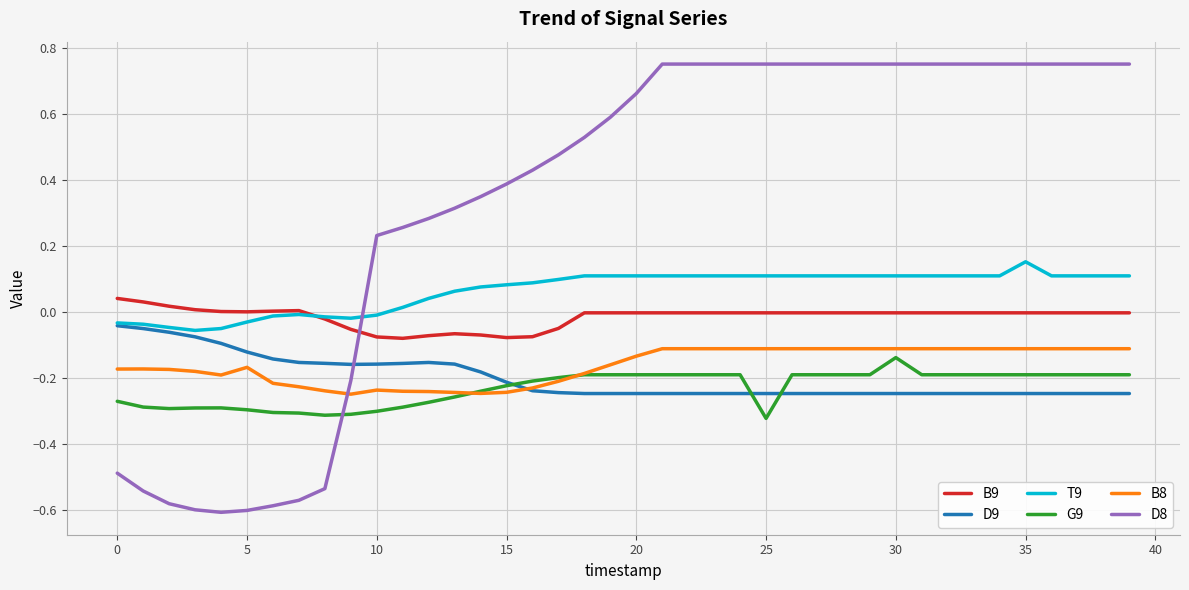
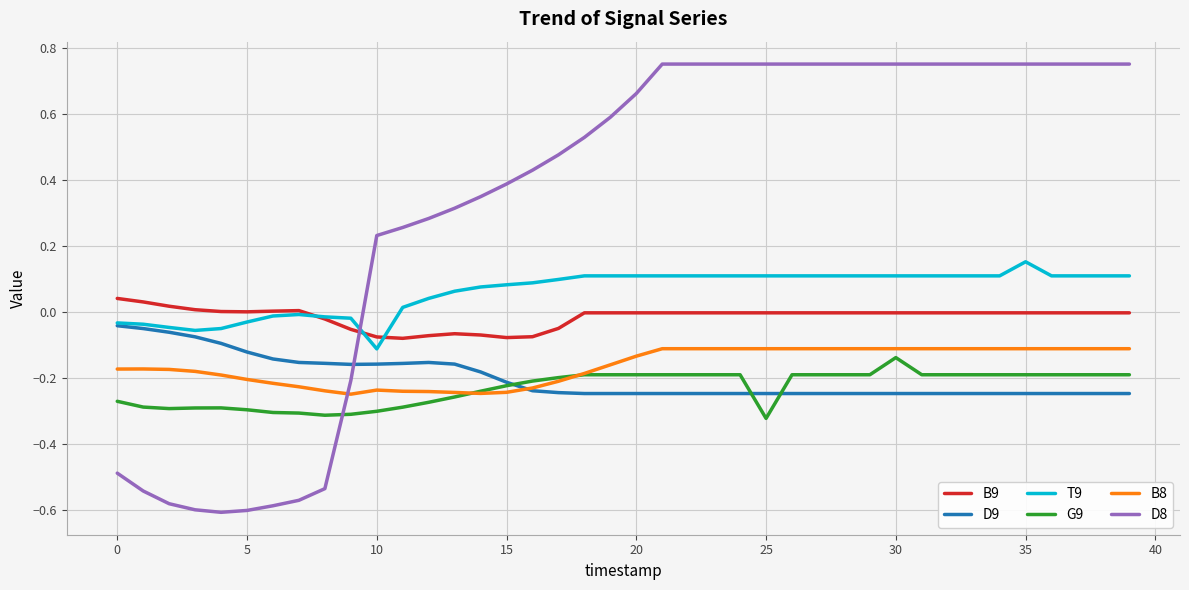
  {
    "B9": {
      "0": 0.04,
      "5": 0.00,
      "10": -0.07,
      "15": -0.08,
      "20": 0.00,
      "25": 0.00,
      "30": 0.00,
      "35": 0.00
    },
    "D9": {
      "0": -0.04,
      "5": -0.12,
      "10": -0.16,
      "15": -0.21,
      "20": -0.25,
      "25": -0.25,
      "30": -0.25,
      "35": -0.25
    },
    "T9": {
      "0": -0.03,
      "5": -0.03,
-     "10": -0.01,
+     "10": -0.11,
      "15": 0.08,
      "20": 0.11,
      "25": 0.11,
      "30": 0.11,
      "35": 0.15
    },
    "G9": {
      "0": -0.27,
      "5": -0.30,
      "10": -0.30,
      "15": -0.22,
      "20": -0.19,
      "25": -0.32,
      "30": -0.14,
      "35": -0.19
    },
    "B8": {
      "0": -0.17,
-     "5": -0.17,
+     "5": -0.20,
      "10": -0.24,
      "15": -0.24,
      "20": -0.13,
      "25": -0.11,
      "30": -0.11,
      "35": -0.11
    },
    "D8": {
      "0": -0.49,
      "5": -0.60,
      "10": 0.23,
      "15": 0.39,
      "20": 0.66,
      "25": 0.75,
      "30": 0.75,
      "35": 0.75
    }
  }
